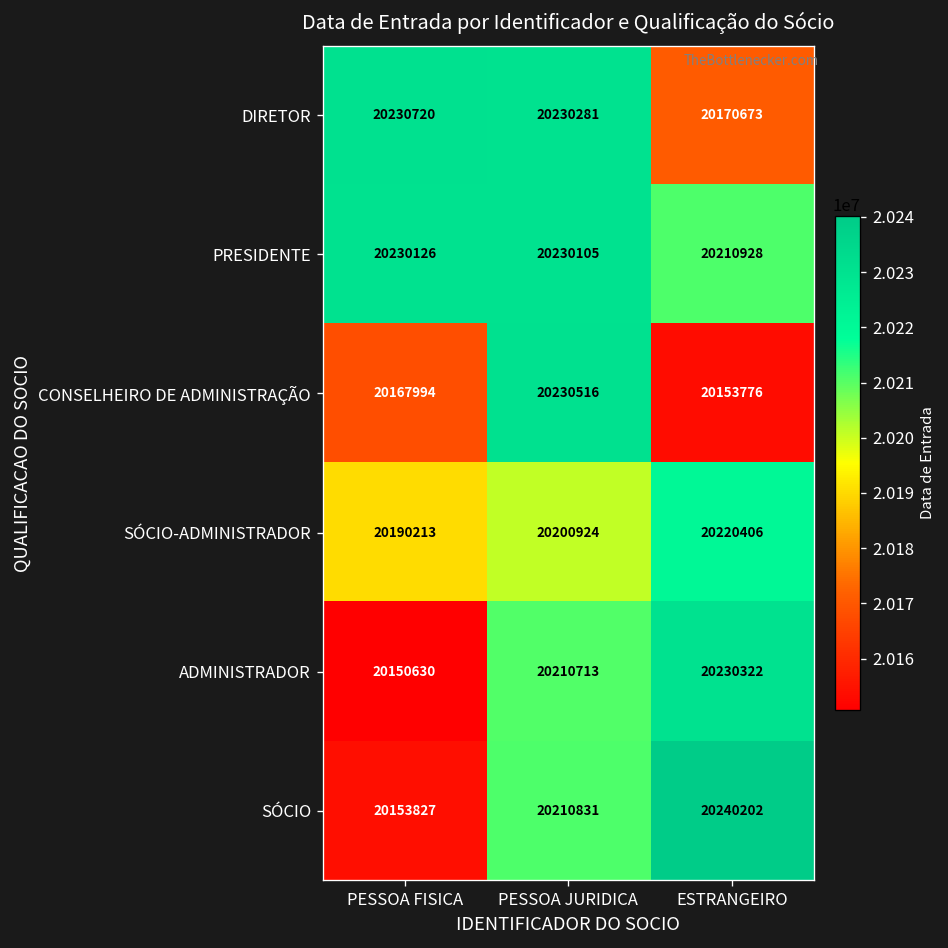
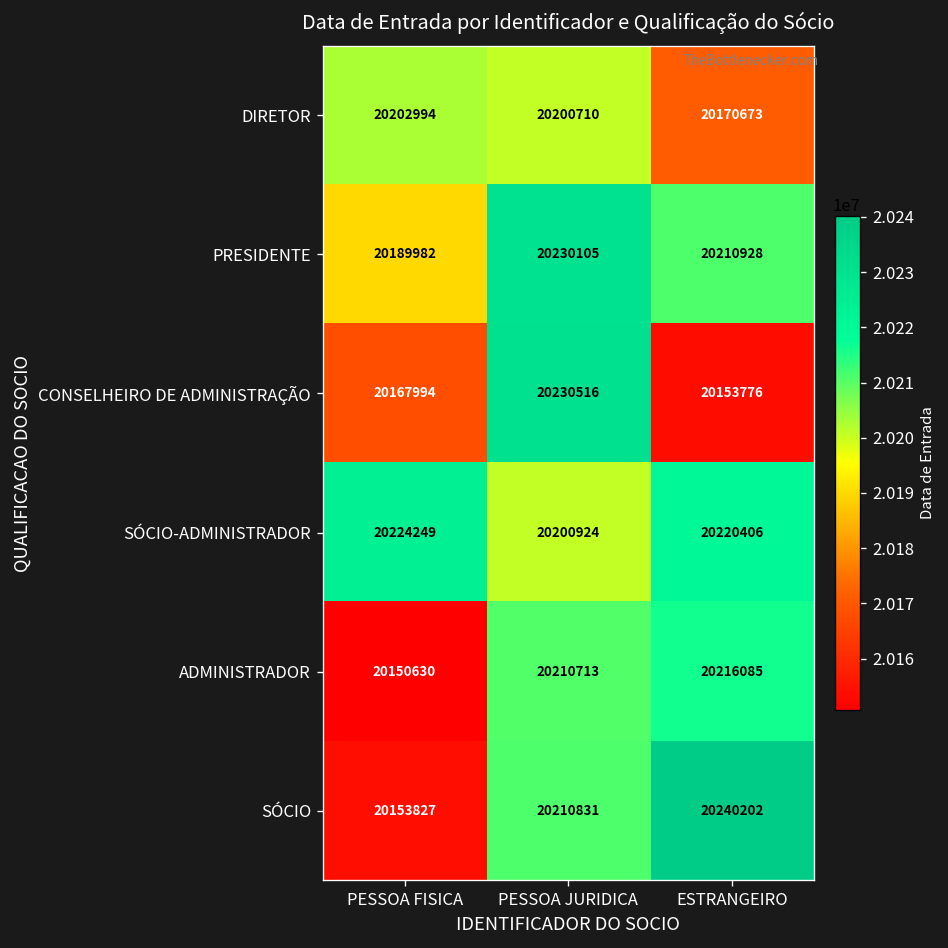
  {
    "DIRETOR": {
-     "PESSOA FISICA": 20230720,
-     "PESSOA JURIDICA": 20230281
+     "PESSOA FISICA": 20202994,
+     "PESSOA JURIDICA": 20200710
    },
    "PRESIDENTE": {
-     "PESSOA FISICA": 20230126,
+     "PESSOA FISICA": 20189982,
      "PESSOA JURIDICA": 20230105,
      "ESTRANGEIRO": 20210928
    },
    "CONSELHEIRO DE ADMINISTRAÇÃO": {
      "PESSOA FISICA": 20167994,
      "PESSOA JURIDICA": 20230516,
      "ESTRANGEIRO": 20153776
    },
    "SÓCIO-ADMINISTRADOR": {
-     "PESSOA FISICA": 20190213,
+     "PESSOA FISICA": 20224249,
      "PESSOA JURIDICA": 20200924,
      "ESTRANGEIRO": 20220406
    },
    "ADMINISTRADOR": {
      "PESSOA FISICA": 20150630,
      "PESSOA JURIDICA": 20210713,
-     "ESTRANGEIRO": 20230322
+     "ESTRANGEIRO": 20216085
    },
    "SÓCIO": {
      "PESSOA FISICA": 20153827,
      "PESSOA JURIDICA": 20210831,
      "ESTRANGEIRO": 20240202
    }
  }
